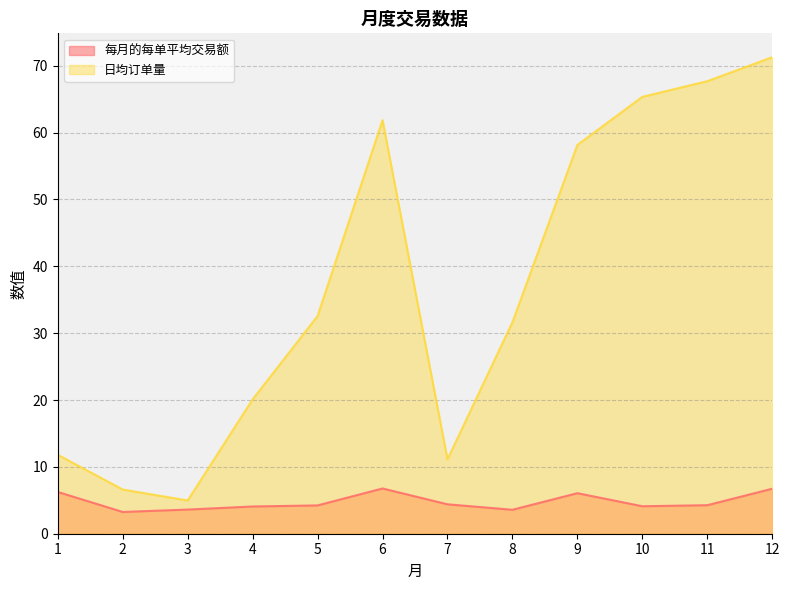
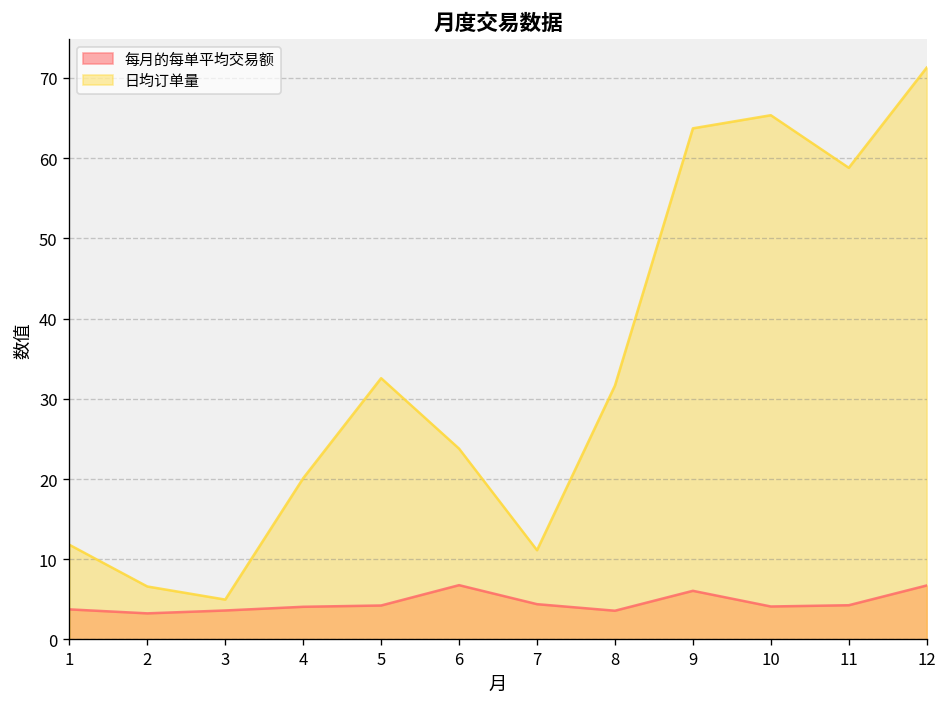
  {
    "每月的每单平均交易额": {
-     "1": 6,
+     "1": 4,
      "2": 3,
      "3": 4,
      "4": 4,
      "5": 4,
      "6": 7,
      "7": 4,
      "8": 4,
      "9": 6,
      "10": 4,
      "11": 4,
      "12": 7
    },
    "日均订单量": {
      "1": 12,
      "2": 7,
      "3": 5,
      "4": 20,
      "5": 33,
-     "6": 62,
+     "6": 24,
      "7": 11,
      "8": 32,
-     "9": 58,
+     "9": 64,
      "10": 65,
-     "11": 68,
+     "11": 59,
      "12": 71
    }
  }
